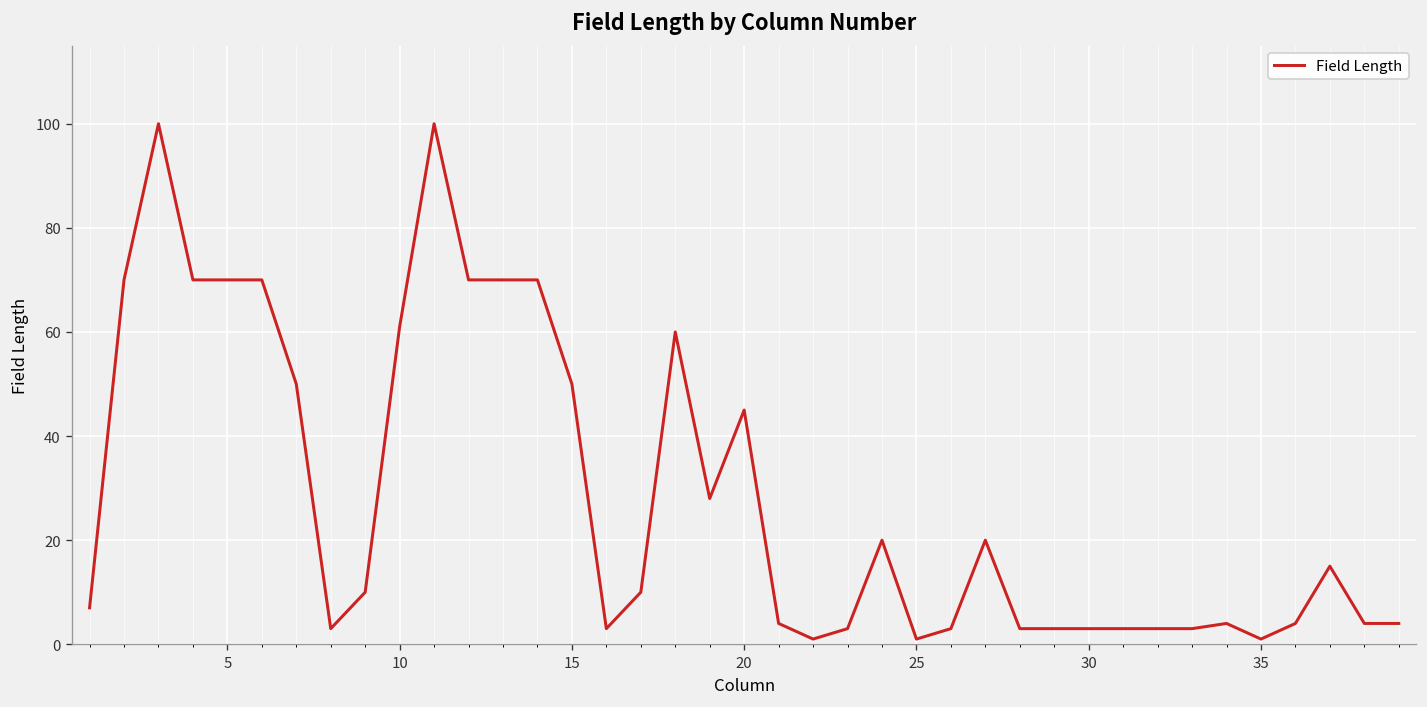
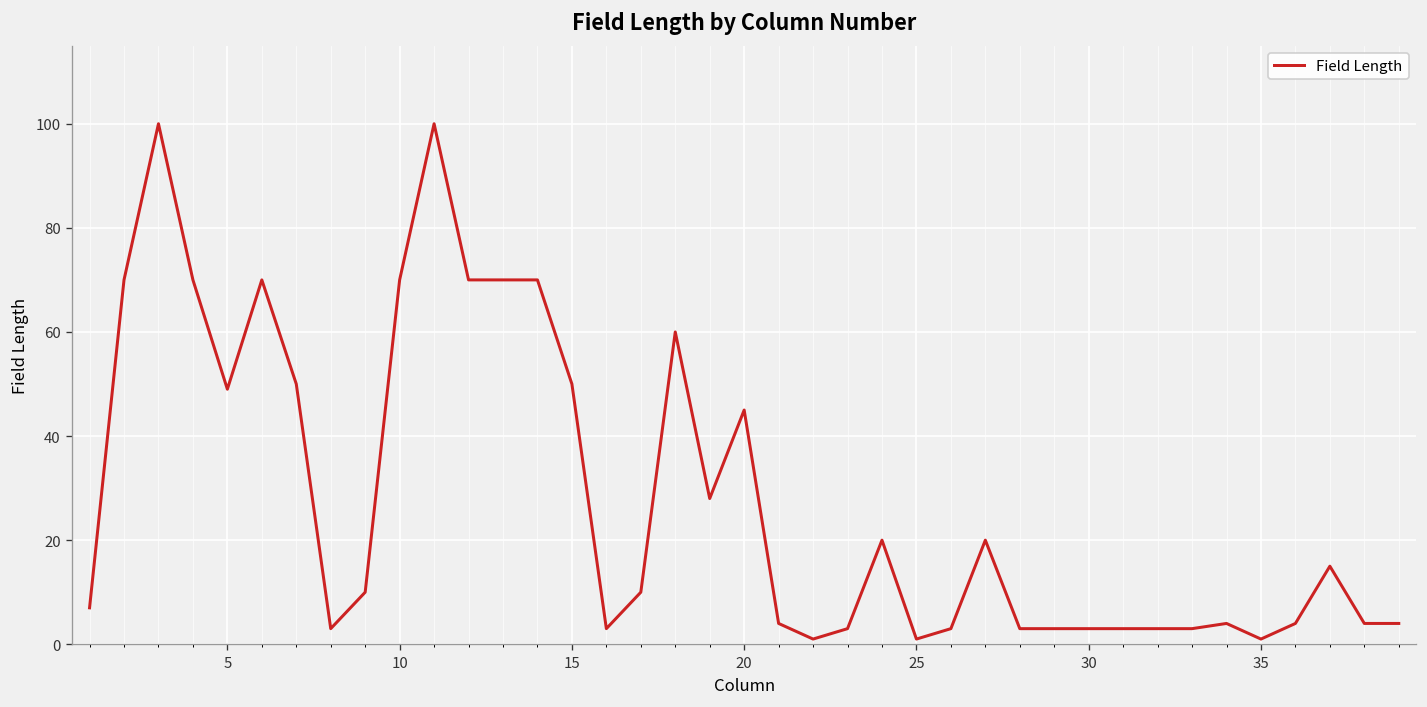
  {
-   "5": 70,
-   "10": 61,
+   "5": 49,
+   "10": 70,
    "15": 50,
    "20": 45,
    "25": 1,
    "30": 3,
    "35": 1
  }
